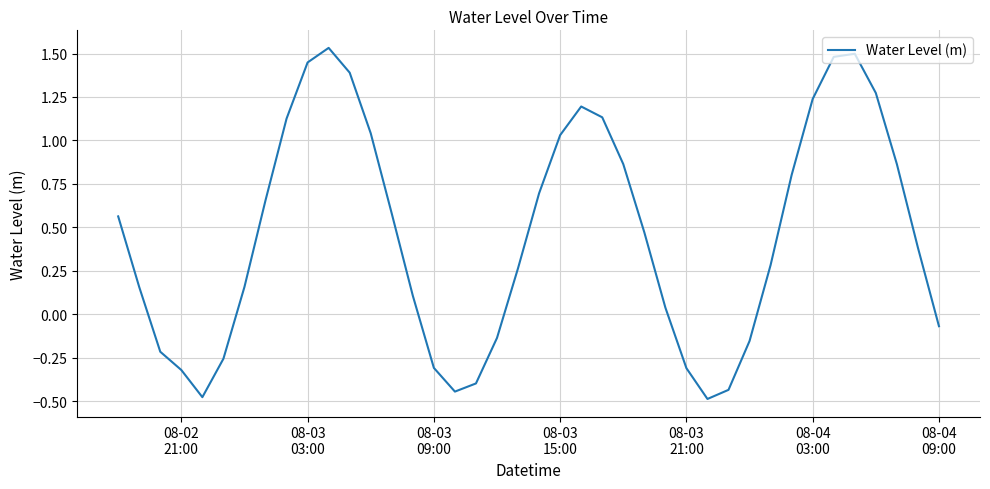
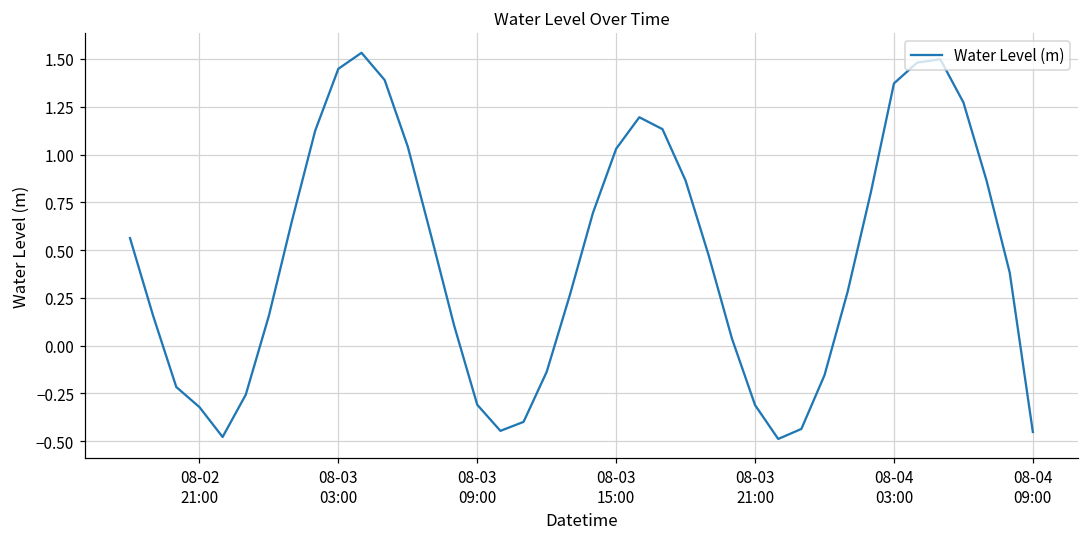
  {
    "08-02 21:00": -0.32,
    "08-03 03:00": 1.45,
    "08-03 09:00": -0.31,
    "08-03 15:00": 1.03,
    "08-03 21:00": -0.31,
-   "08-04 03:00": 1.24,
-   "08-04 09:00": -0.07
+   "08-04 03:00": 1.37,
+   "08-04 09:00": -0.45
  }
